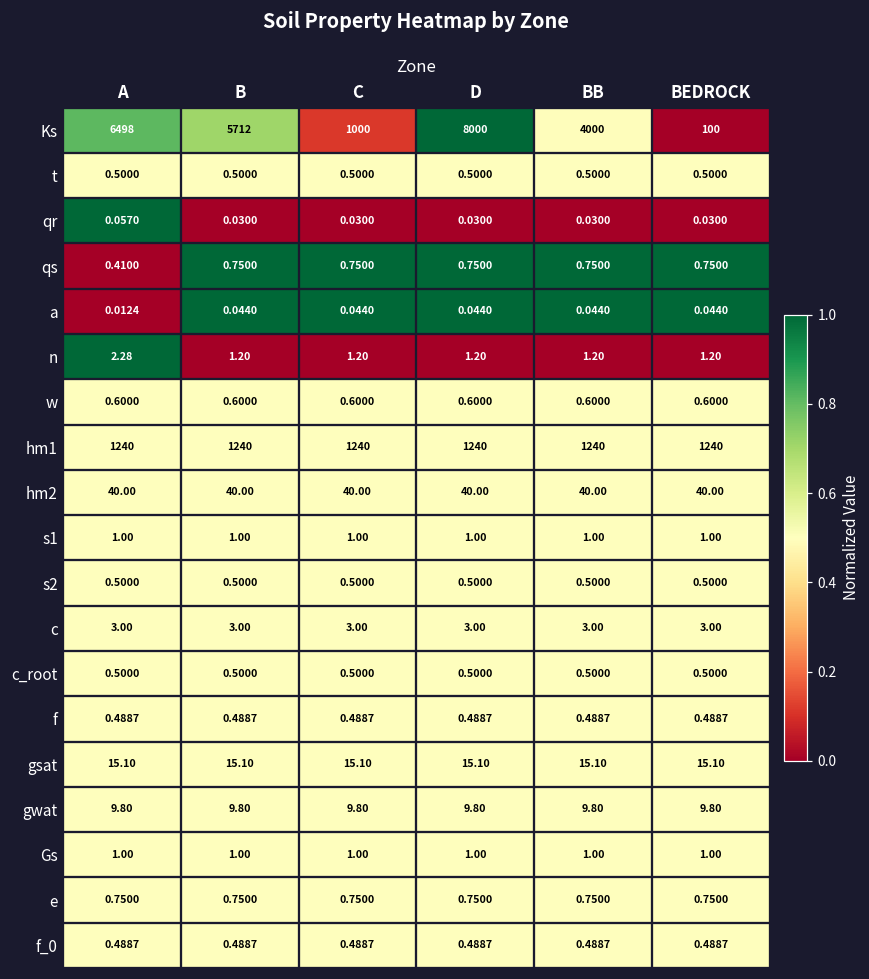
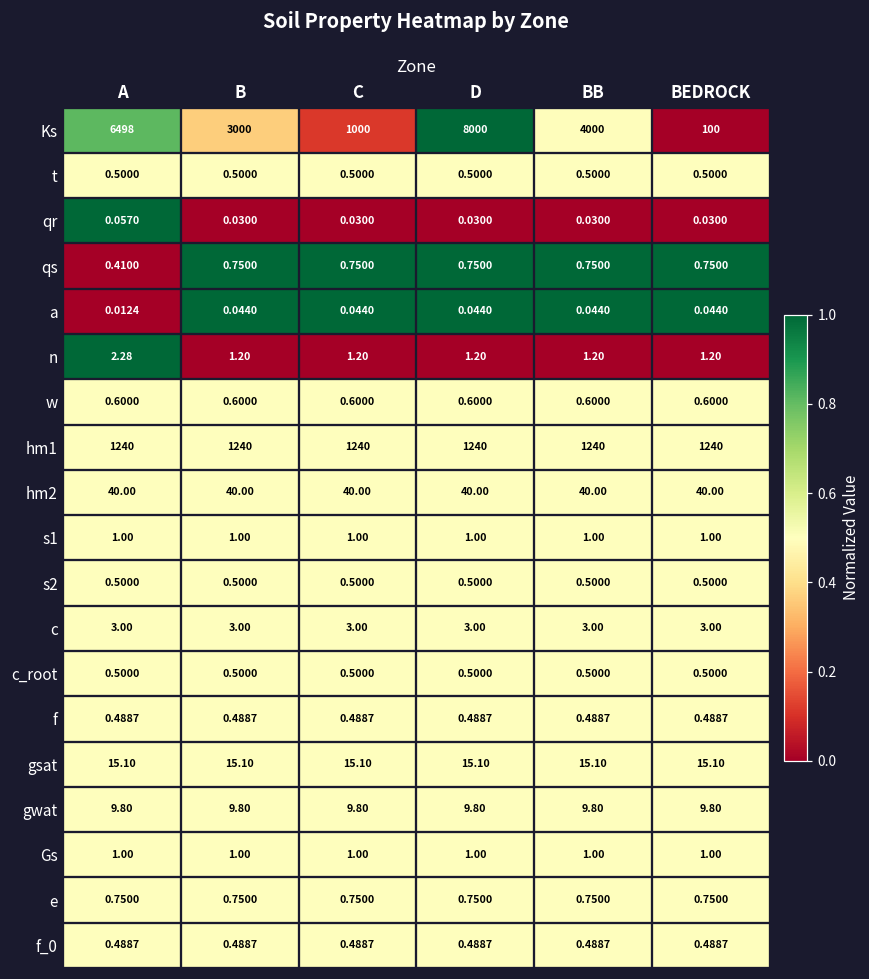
  {
    "Ks": {
      "A": 6498,
-     "B": 5712,
+     "B": 3000,
      "C": 1000,
      "D": 8000,
      "BB": 4000,
      "BEDROCK": 100
    },
    "t": {
      "A": 0.5000,
      "B": 0.5000,
      "C": 0.5000,
      "D": 0.5000,
      "BB": 0.5000,
      "BEDROCK": 0.5000
    },
    "qr": {
      "A": 0.0570,
      "B": 0.0300,
      "C": 0.0300,
      "D": 0.0300,
      "BB": 0.0300,
      "BEDROCK": 0.0300
    },
    "qs": {
      "A": 0.4100,
      "B": 0.7500,
      "C": 0.7500,
      "D": 0.7500,
      "BB": 0.7500,
      "BEDROCK": 0.7500
    },
    "a": {
      "A": 0.0124,
      "B": 0.0440,
      "C": 0.0440,
      "D": 0.0440,
      "BB": 0.0440,
      "BEDROCK": 0.0440
    },
    "n": {
      "A": 2.28,
      "B": 1.20,
      "C": 1.20,
      "D": 1.20,
      "BB": 1.20,
      "BEDROCK": 1.20
    },
    "w": {
      "A": 0.6000,
      "B": 0.6000,
      "C": 0.6000,
      "D": 0.6000,
      "BB": 0.6000,
      "BEDROCK": 0.6000
    },
    "hm1": {
      "A": 1240,
      "B": 1240,
      "C": 1240,
      "D": 1240,
      "BB": 1240,
      "BEDROCK": 1240
    },
    "hm2": {
      "A": 40.00,
      "B": 40.00,
      "C": 40.00,
      "D": 40.00,
      "BB": 40.00,
      "BEDROCK": 40.00
    },
    "s1": {
      "A": 1.00,
      "B": 1.00,
      "C": 1.00,
      "D": 1.00,
      "BB": 1.00,
      "BEDROCK": 1.00
    },
    "s2": {
      "A": 0.5000,
      "B": 0.5000,
      "C": 0.5000,
      "D": 0.5000,
      "BB": 0.5000,
      "BEDROCK": 0.5000
    },
    "c": {
      "A": 3.00,
      "B": 3.00,
      "C": 3.00,
      "D": 3.00,
      "BB": 3.00,
      "BEDROCK": 3.00
    },
    "c_root": {
      "A": 0.5000,
      "B": 0.5000,
      "C": 0.5000,
      "D": 0.5000,
      "BB": 0.5000,
      "BEDROCK": 0.5000
    },
    "f": {
      "A": 0.4887,
      "B": 0.4887,
      "C": 0.4887,
      "D": 0.4887,
      "BB": 0.4887,
      "BEDROCK": 0.4887
    },
    "gsat": {
      "A": 15.10,
      "B": 15.10,
      "C": 15.10,
      "D": 15.10,
      "BB": 15.10,
      "BEDROCK": 15.10
    },
    "gwat": {
      "A": 9.80,
      "B": 9.80,
      "C": 9.80,
      "D": 9.80,
      "BB": 9.80,
      "BEDROCK": 9.80
    },
    "Gs": {
      "A": 1.00,
      "B": 1.00,
      "C": 1.00,
      "D": 1.00,
      "BB": 1.00,
      "BEDROCK": 1.00
    },
    "e": {
      "A": 0.7500,
      "B": 0.7500,
      "C": 0.7500,
      "D": 0.7500,
      "BB": 0.7500,
      "BEDROCK": 0.7500
    },
    "f_0": {
      "A": 0.4887,
      "B": 0.4887,
      "C": 0.4887,
      "D": 0.4887,
      "BB": 0.4887,
      "BEDROCK": 0.4887
    }
  }
